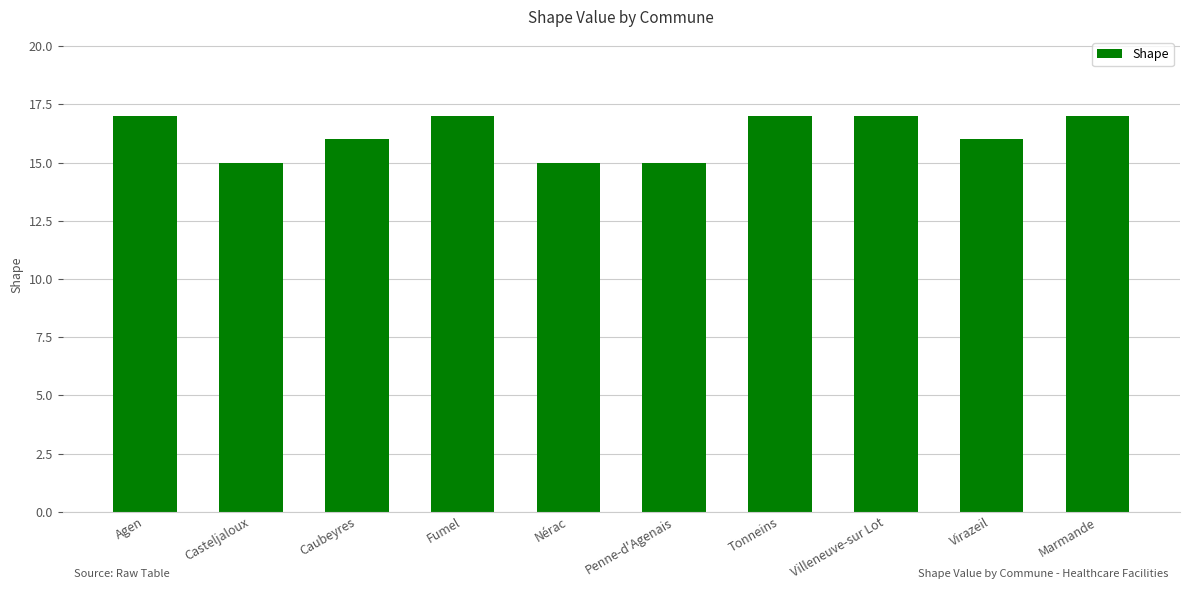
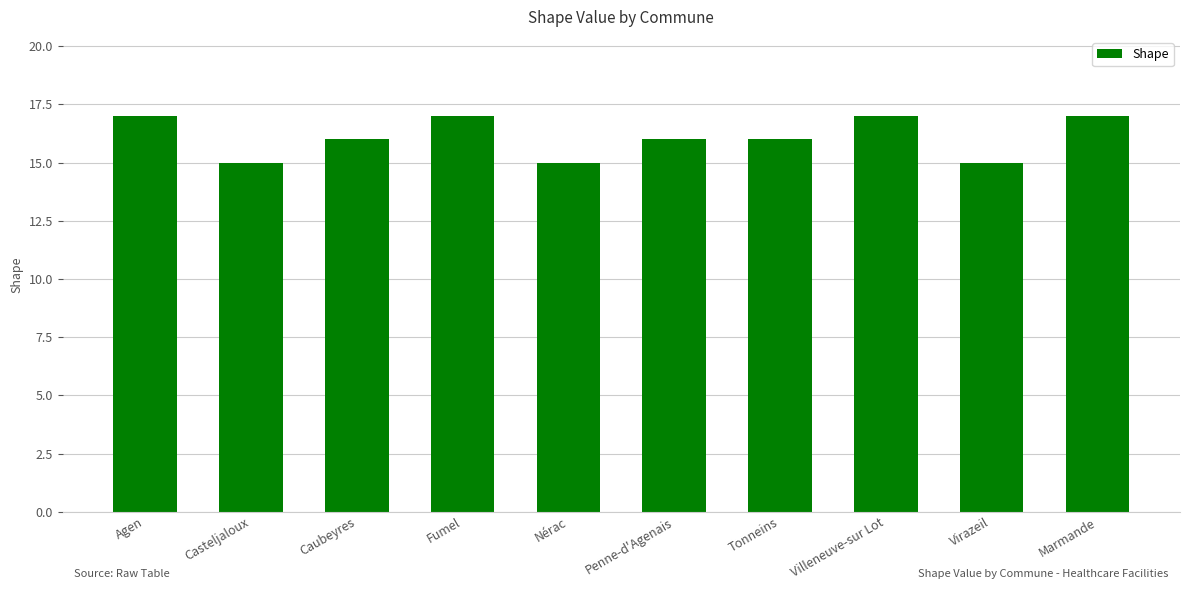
  {
    "Agen": 17,
    "Casteljaloux": 15,
    "Caubeyres": 16,
    "Fumel": 17,
    "Nérac": 15,
-   "Penne-d'Agenais": 15,
-   "Tonneins": 17,
+   "Penne-d'Agenais": 16,
+   "Tonneins": 16,
    "Villeneuve-sur Lot": 17,
-   "Virazeil": 16,
+   "Virazeil": 15,
    "Marmande": 17
  }
